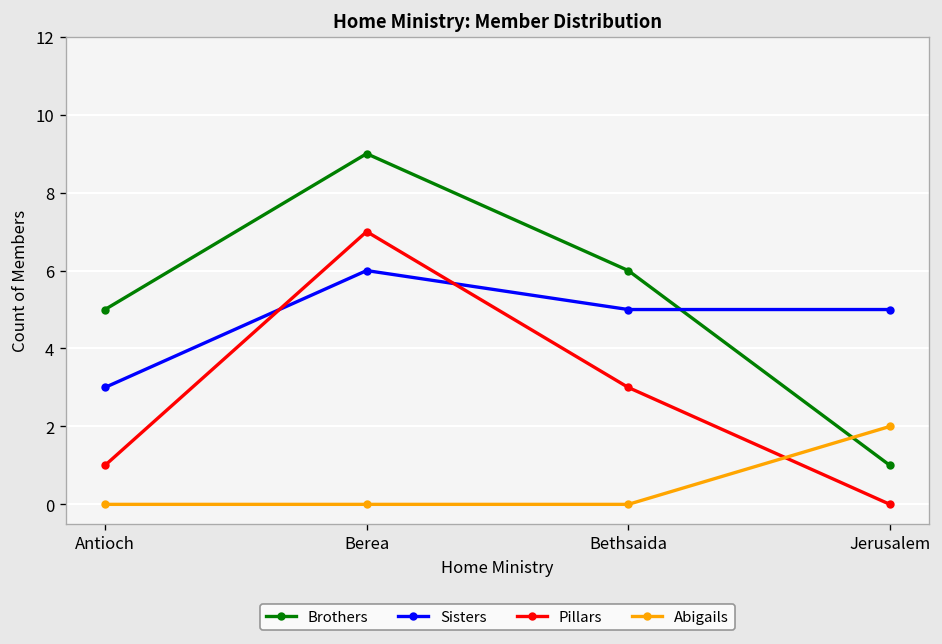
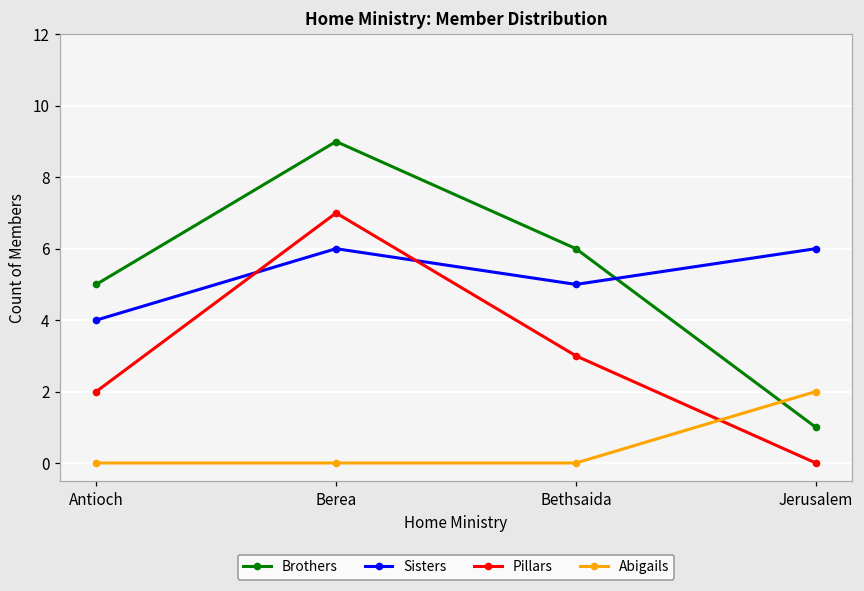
  {
    "Brothers": {
      "Antioch": 5,
      "Berea": 9,
      "Bethsaida": 6,
      "Jerusalem": 1
    },
    "Sisters": {
-     "Antioch": 3,
+     "Antioch": 4,
      "Berea": 6,
      "Bethsaida": 5,
-     "Jerusalem": 5
+     "Jerusalem": 6
    },
    "Pillars": {
-     "Antioch": 1,
+     "Antioch": 2,
      "Berea": 7,
      "Bethsaida": 3,
      "Jerusalem": 0
    },
    "Abigails": {
      "Antioch": 0,
      "Berea": 0,
      "Bethsaida": 0,
      "Jerusalem": 2
    }
  }
